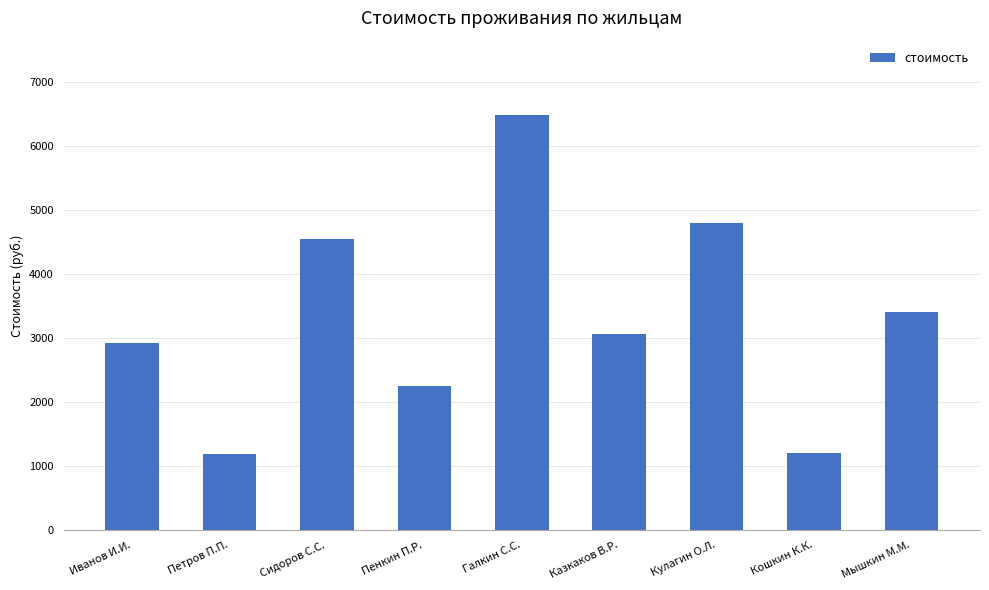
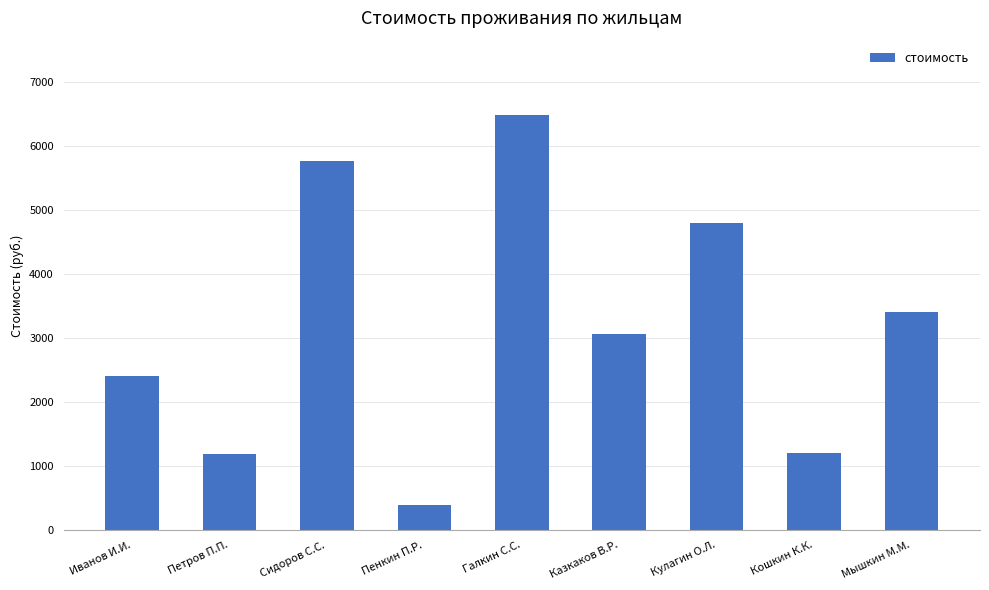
  {
-   "Иванов И.И.": 2900,
+   "Иванов И.И.": 2400,
    "Петров П.П.": 1200,
-   "Сидоров С.С.": 4500,
-   "Пенкин П.Р.": 2300,
+   "Сидоров С.С.": 5800,
+   "Пенкин П.Р.": 400,
    "Галкин С.С.": 6500,
    "Казкаков В.Р.": 3100,
    "Кулагин О.Л.": 4800,
    "Кошкин К.К.": 1200,
    "Мышкин М.М.": 3400
  }
